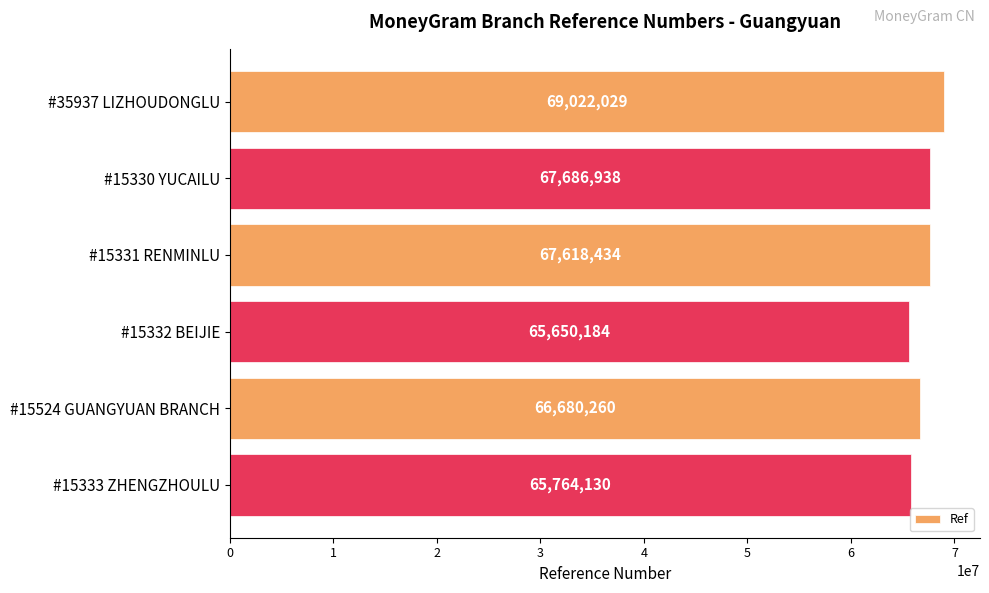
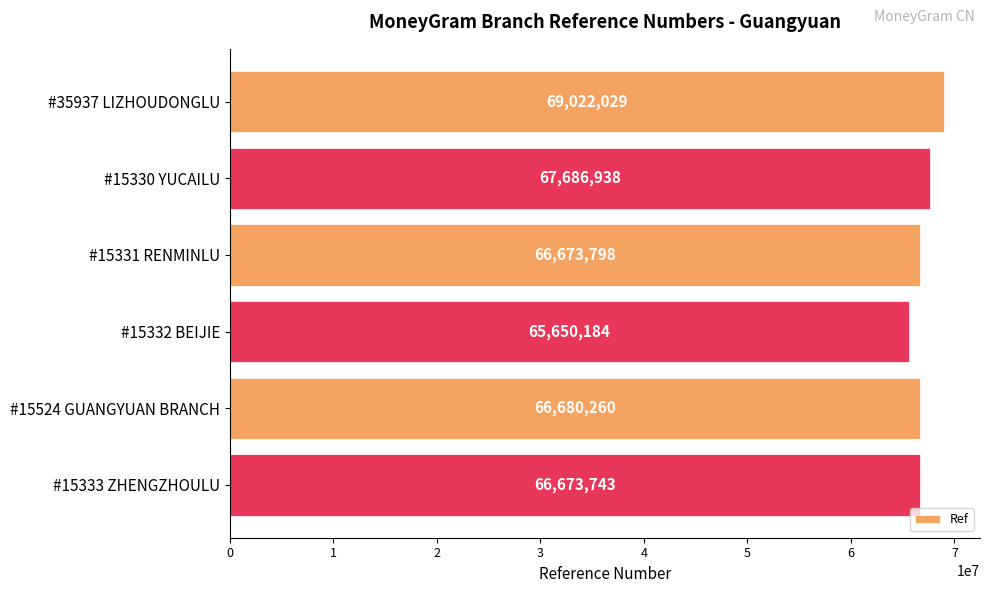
  {
    "#35937 LIZHOUDONGLU": "69,022,029",
    "#15330 YUCAILU": "67,686,938",
-   "#15331 RENMINLU": "67,618,434",
+   "#15331 RENMINLU": "66,673,798",
    "#15332 BEIJIE": "65,650,184",
    "#15524 GUANGYUAN BRANCH": "66,680,260",
-   "#15333 ZHENGZHOULU": "65,764,130"
+   "#15333 ZHENGZHOULU": "66,673,743"
  }
